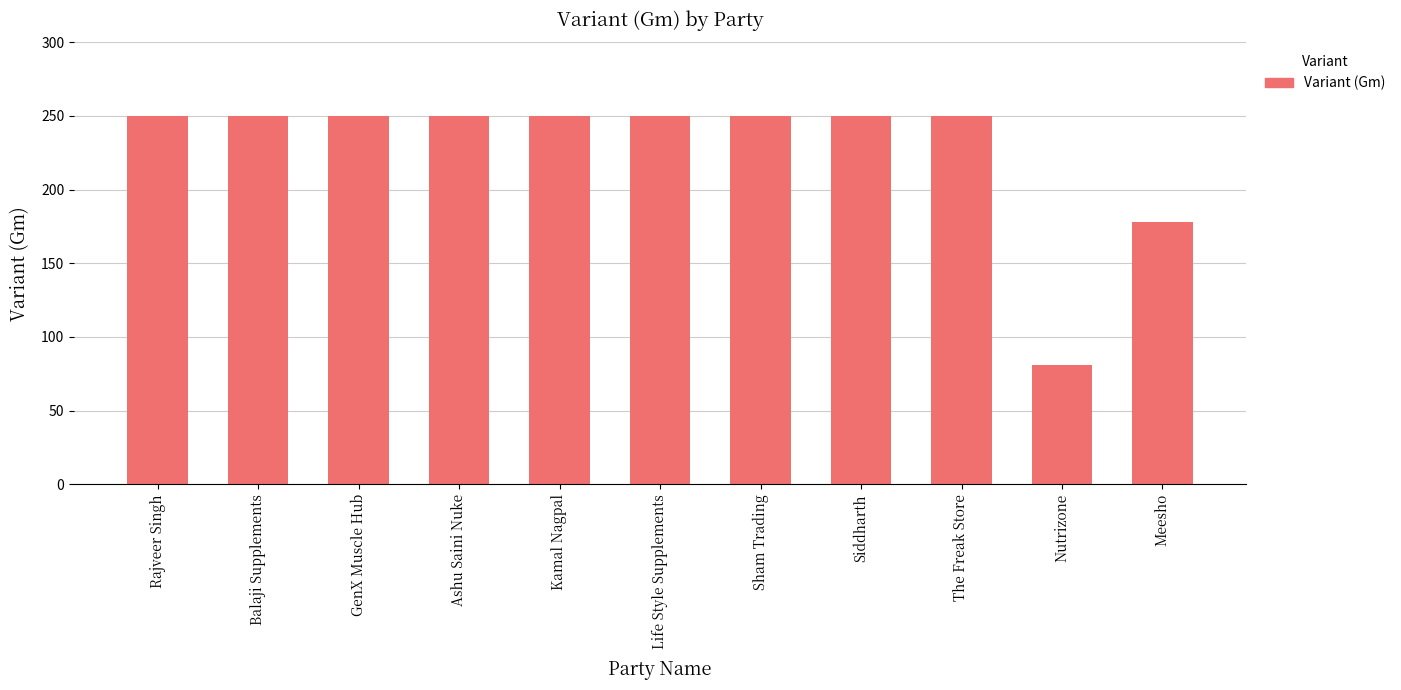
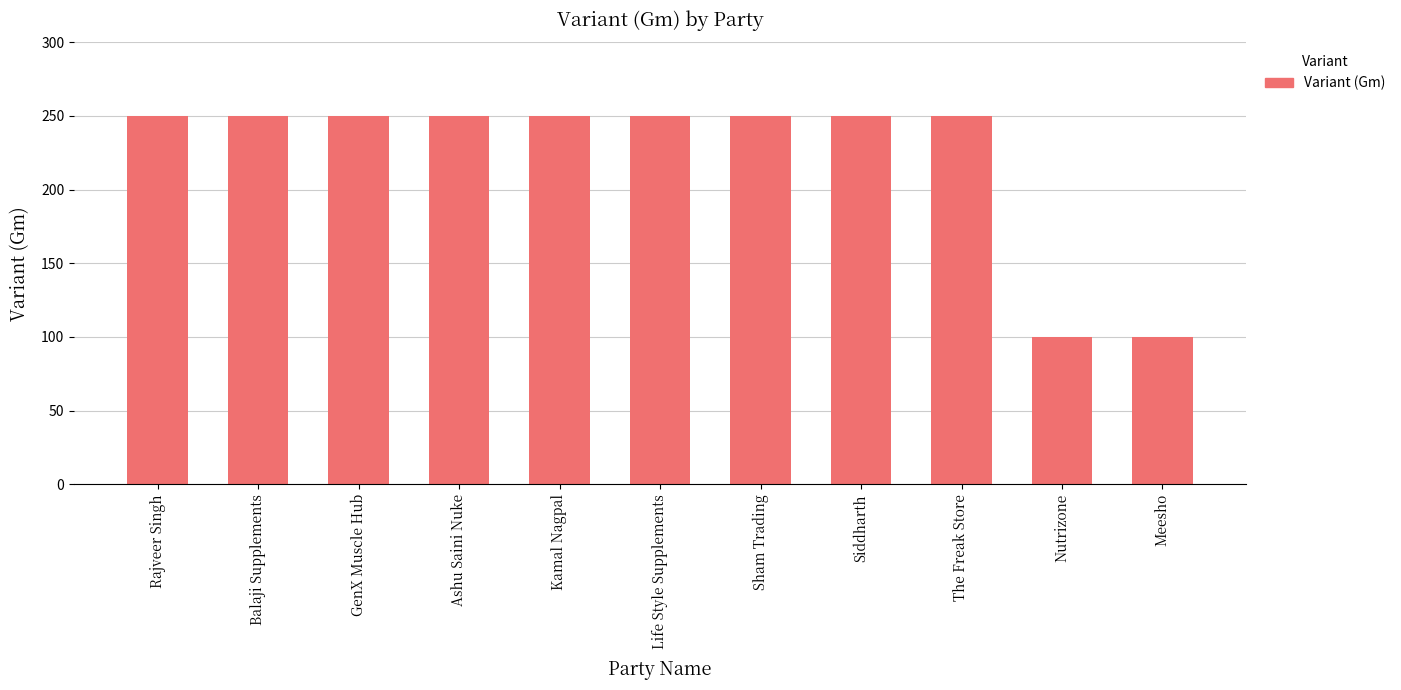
  {
    "Rajveer Singh": 250,
    "Balaji Supplements": 250,
    "GenX Muscle Hub": 250,
    "Ashu Saini Nuke": 250,
    "Kamal Nagpal": 250,
    "Life Style Supplements": 250,
    "Sham Trading": 250,
    "Siddharth": 250,
    "The Freak Store": 250,
-   "Nutrizone": 81,
-   "Meesho": 178
+   "Nutrizone": 100,
+   "Meesho": 100
  }
